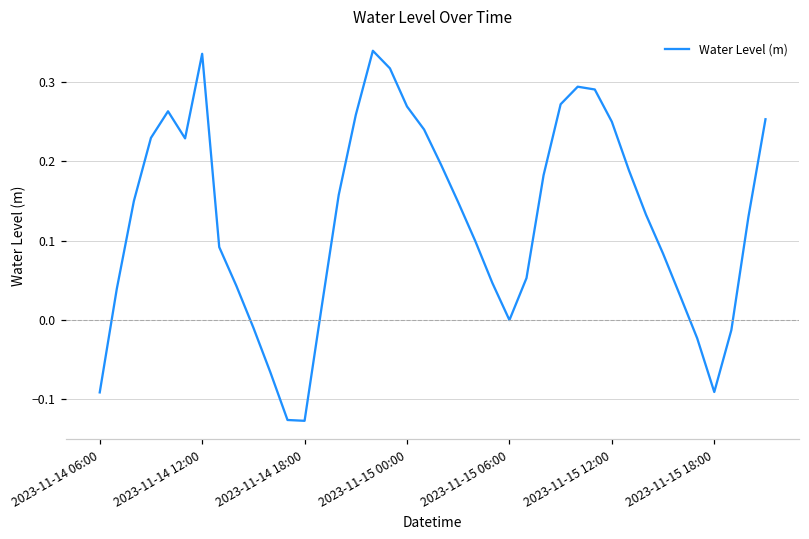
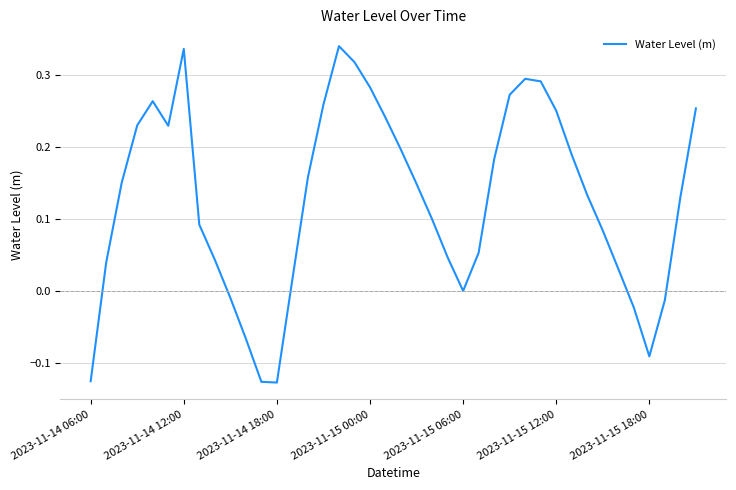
  {
-   "2023-11-14 06:00": -0.09,
+   "2023-11-14 06:00": -0.13,
    "2023-11-14 12:00": 0.34,
    "2023-11-14 18:00": -0.13,
-   "2023-11-15 00:00": 0.27,
+   "2023-11-15 00:00": 0.28,
    "2023-11-15 06:00": 0.00,
    "2023-11-15 12:00": 0.25,
    "2023-11-15 18:00": -0.09
  }
